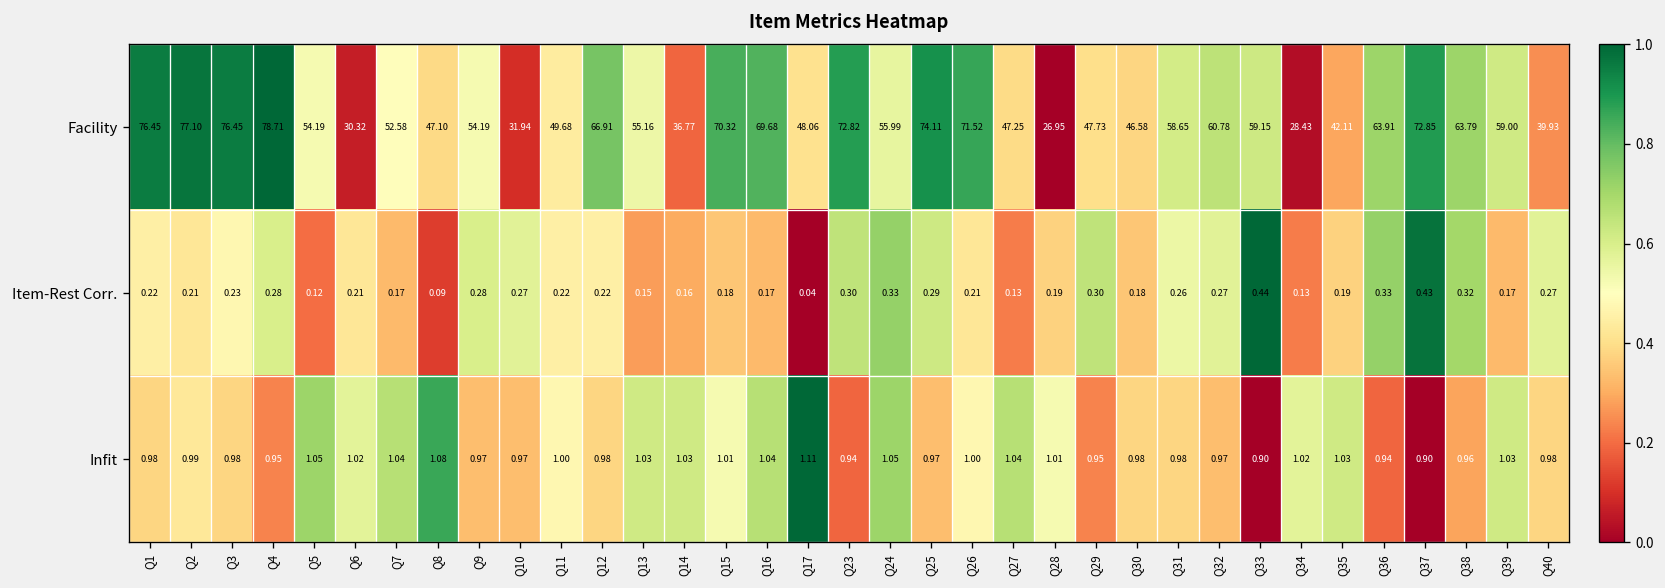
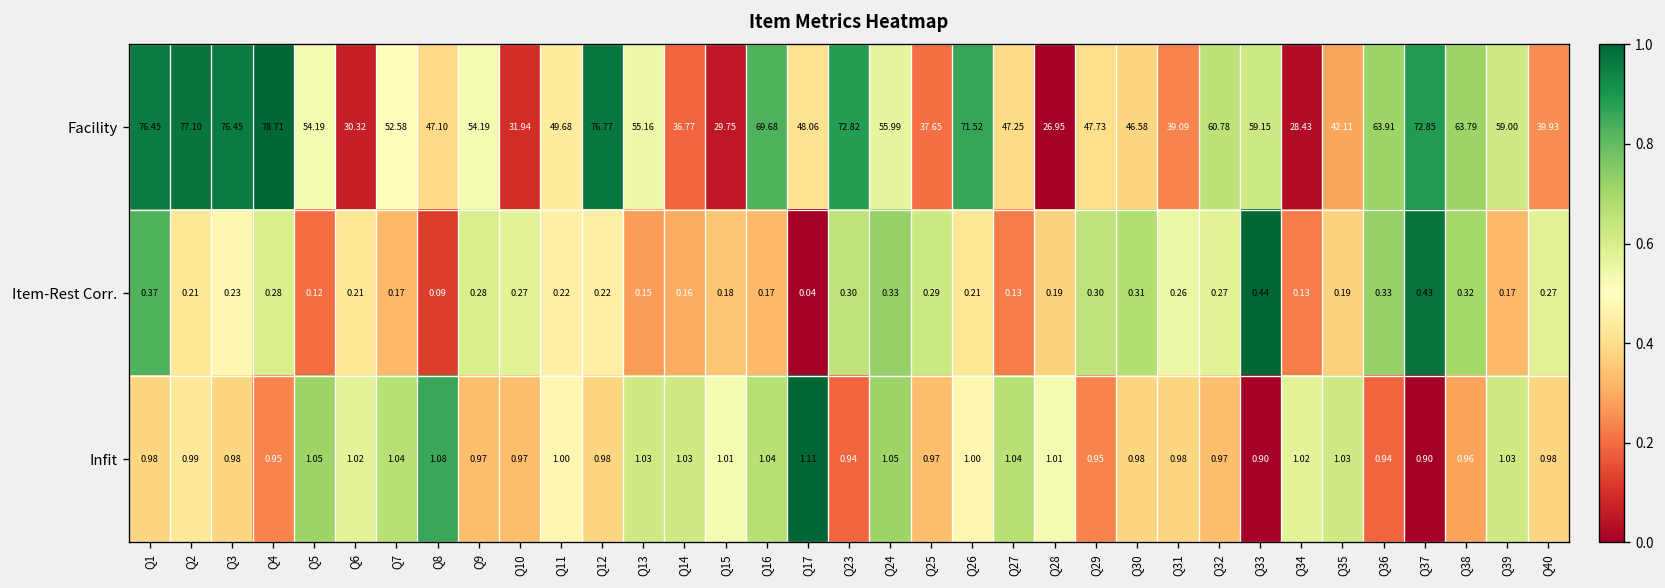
  {
    "Facility": {
      "Q1": 76.45,
      "Q2": 77.10,
      "Q3": 76.45,
      "Q4": 78.71,
      "Q5": 54.19,
      "Q6": 30.32,
      "Q7": 52.58,
      "Q8": 47.10,
      "Q9": 54.19,
      "Q10": 31.94,
      "Q11": 49.68,
-     "Q12": 66.91,
+     "Q12": 76.77,
      "Q13": 55.16,
      "Q14": 36.77,
-     "Q15": 70.32,
+     "Q15": 29.75,
      "Q16": 69.68,
      "Q17": 48.06,
      "Q23": 72.82,
      "Q24": 55.99,
-     "Q25": 74.11,
+     "Q25": 37.65,
      "Q26": 71.52,
      "Q27": 47.25,
      "Q28": 26.95,
      "Q29": 47.73,
      "Q30": 46.58,
-     "Q31": 58.65,
+     "Q31": 39.09,
      "Q32": 60.78,
      "Q33": 59.15,
      "Q34": 28.43,
      "Q35": 42.11,
      "Q36": 63.91,
      "Q37": 72.85,
      "Q38": 63.79,
      "Q39": 59.00,
      "Q40": 39.93
    },
    "Item-Rest Corr.": {
-     "Q1": 0.22,
+     "Q1": 0.37,
      "Q2": 0.21,
      "Q3": 0.23,
      "Q4": 0.28,
      "Q5": 0.12,
      "Q6": 0.21,
      "Q7": 0.17,
      "Q8": 0.09,
      "Q9": 0.28,
      "Q10": 0.27,
      "Q11": 0.22,
      "Q12": 0.22,
      "Q13": 0.15,
      "Q14": 0.16,
      "Q15": 0.18,
      "Q16": 0.17,
      "Q17": 0.04,
      "Q23": 0.30,
      "Q24": 0.33,
      "Q25": 0.29,
      "Q26": 0.21,
      "Q27": 0.13,
      "Q28": 0.19,
      "Q29": 0.30,
-     "Q30": 0.18,
+     "Q30": 0.31,
      "Q31": 0.26,
      "Q32": 0.27,
      "Q33": 0.44,
      "Q34": 0.13,
      "Q35": 0.19,
      "Q36": 0.33,
      "Q37": 0.43,
      "Q38": 0.32,
      "Q39": 0.17,
      "Q40": 0.27
    },
    "Infit": {
      "Q1": 0.98,
      "Q2": 0.99,
      "Q3": 0.98,
      "Q4": 0.95,
      "Q5": 1.05,
      "Q6": 1.02,
      "Q7": 1.04,
      "Q8": 1.08,
      "Q9": 0.97,
      "Q10": 0.97,
      "Q11": 1.00,
      "Q12": 0.98,
      "Q13": 1.03,
      "Q14": 1.03,
      "Q15": 1.01,
      "Q16": 1.04,
      "Q17": 1.11,
      "Q23": 0.94,
      "Q24": 1.05,
      "Q25": 0.97,
      "Q26": 1.00,
      "Q27": 1.04,
      "Q28": 1.01,
      "Q29": 0.95,
      "Q30": 0.98,
      "Q31": 0.98,
      "Q32": 0.97,
      "Q33": 0.90,
      "Q34": 1.02,
      "Q35": 1.03,
      "Q36": 0.94,
      "Q37": 0.90,
      "Q38": 0.96,
      "Q39": 1.03,
      "Q40": 0.98
    }
  }
